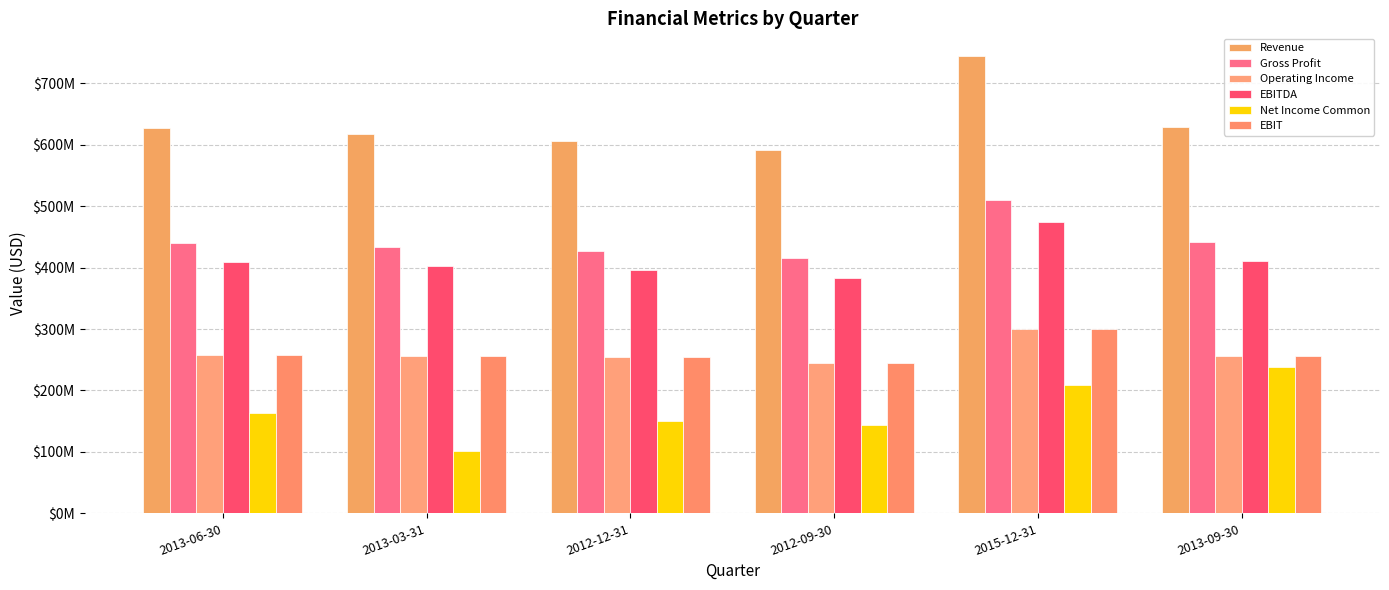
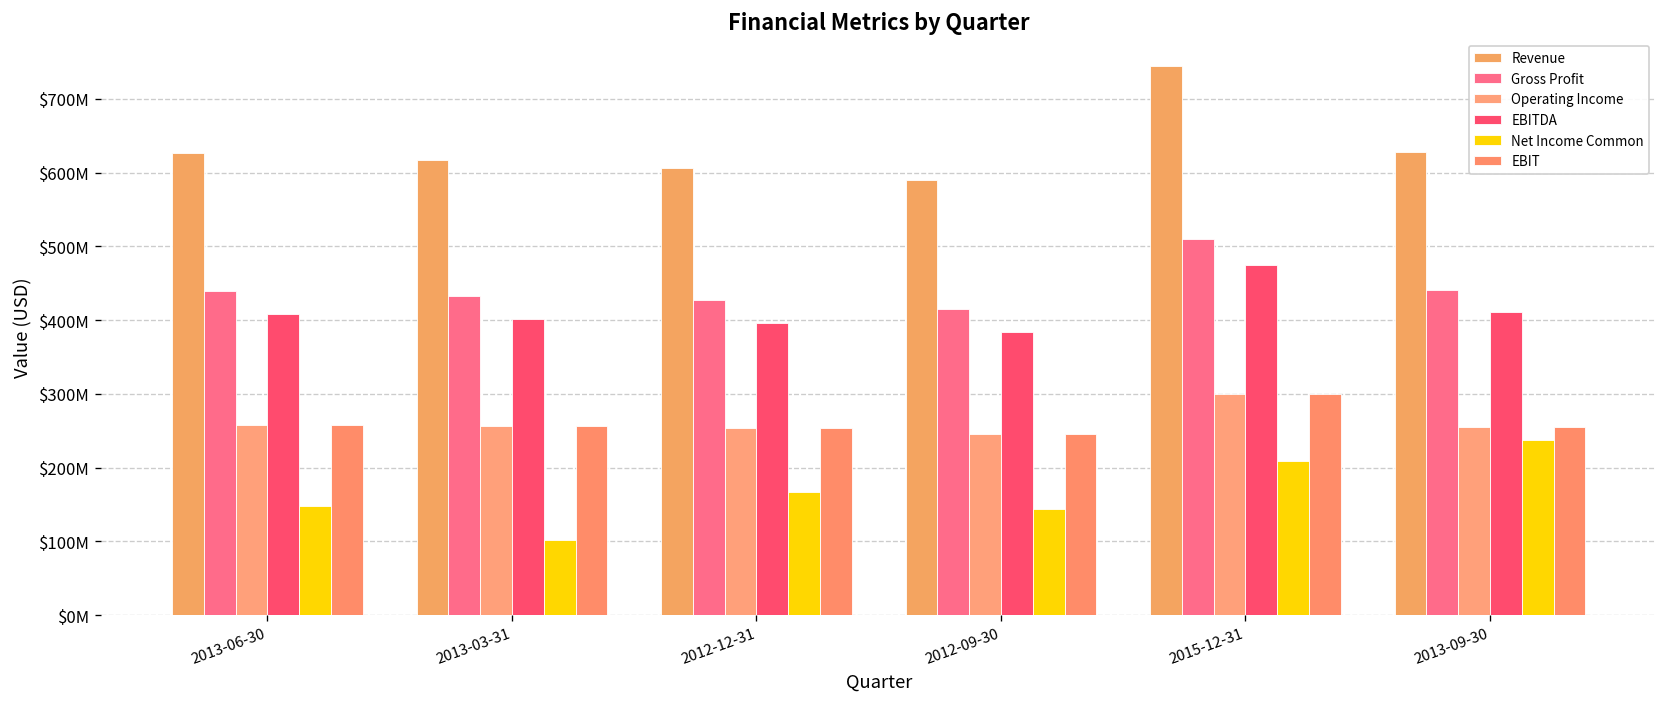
  {
    "Net Income Common": {
-     "2013-06-30": "$160000000",
+     "2013-06-30": "$150000000",
      "2013-03-31": "$100000000",
-     "2012-12-31": "$150000000",
+     "2012-12-31": "$170000000",
      "2012-09-30": "$140000000",
      "2015-12-31": "$210000000",
      "2013-09-30": "$240000000"
    }
  }
